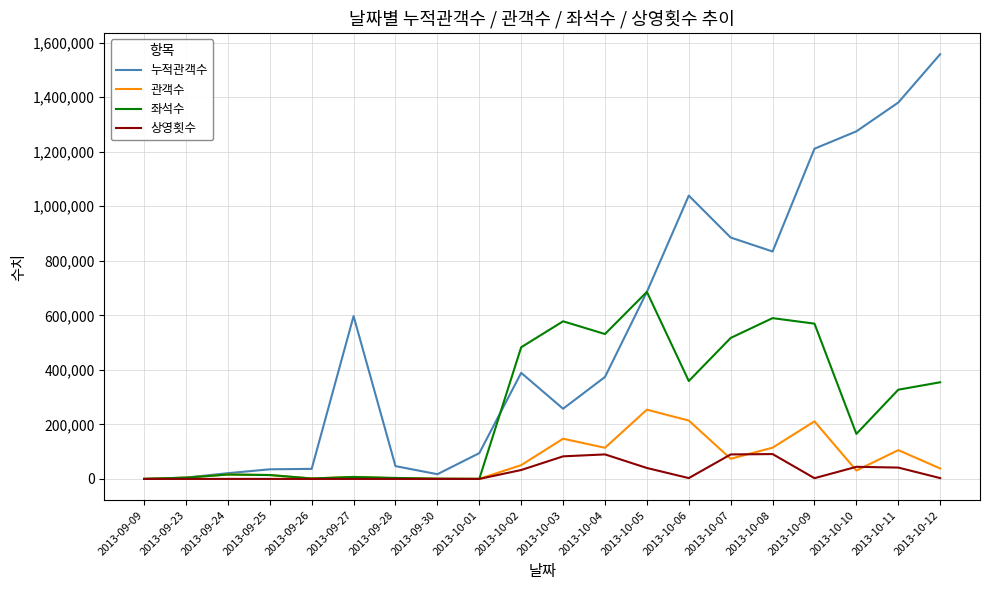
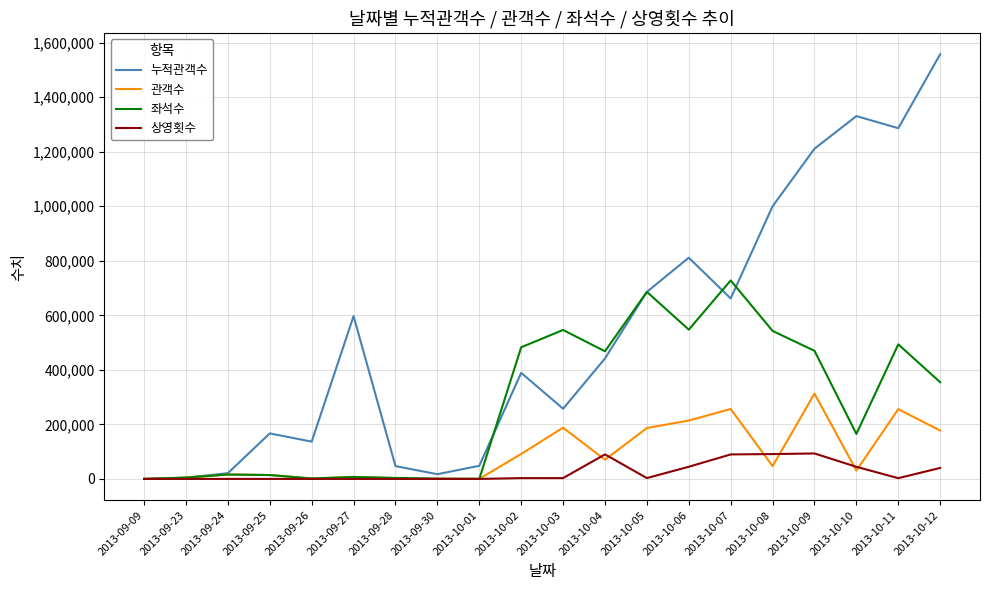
  {
    "누적관객수": {
-     "2013-09-25": "40,000",
-     "2013-09-26": "40,000",
+     "2013-09-25": "170,000",
+     "2013-09-26": "140,000",
      "2013-09-27": "600,000",
      "2013-09-28": "50,000",
      "2013-09-30": "20,000",
-     "2013-10-01": "90,000",
+     "2013-10-01": "50,000",
      "2013-10-02": "390,000",
      "2013-10-03": "260,000",
-     "2013-10-04": "370,000",
-     "2013-10-06": "1,040,000",
-     "2013-10-07": "890,000",
-     "2013-10-08": "830,000",
+     "2013-10-04": "440,000",
+     "2013-10-06": "810,000",
+     "2013-10-07": "660,000",
+     "2013-10-08": "1,000,000",
      "2013-10-09": "1,210,000",
-     "2013-10-10": "1,270,000",
-     "2013-10-11": "1,380,000",
+     "2013-10-10": "1,330,000",
+     "2013-10-11": "1,290,000",
      "2013-10-12": "1,560,000"
    },
    "관객수": {
-     "2013-10-02": "50,000",
-     "2013-10-03": "150,000",
-     "2013-10-04": "110,000",
-     "2013-10-05": "250,000",
+     "2013-10-02": "90,000",
+     "2013-10-03": "190,000",
+     "2013-10-04": "70,000",
+     "2013-10-05": "190,000",
      "2013-10-06": "210,000",
-     "2013-10-07": "70,000",
-     "2013-10-08": "110,000",
-     "2013-10-09": "210,000",
+     "2013-10-07": "260,000",
+     "2013-10-08": "50,000",
+     "2013-10-09": "310,000",
      "2013-10-10": "30,000",
-     "2013-10-11": "110,000",
-     "2013-10-12": "40,000"
+     "2013-10-11": "260,000",
+     "2013-10-12": "180,000"
    },
    "좌석수": {
      "2013-10-02": "480,000",
-     "2013-10-03": "580,000",
-     "2013-10-04": "530,000",
-     "2013-10-06": "360,000",
-     "2013-10-07": "520,000",
-     "2013-10-08": "590,000",
-     "2013-10-09": "570,000",
+     "2013-10-03": "550,000",
+     "2013-10-04": "470,000",
+     "2013-10-06": "550,000",
+     "2013-10-07": "730,000",
+     "2013-10-08": "540,000",
+     "2013-10-09": "470,000",
      "2013-10-10": "170,000",
-     "2013-10-11": "330,000",
+     "2013-10-11": "490,000",
      "2013-10-12": "350,000"
    },
    "상영횟수": {
      "2013-09-24": "0",
      "2013-09-25": "0",
-     "2013-10-02": "30,000",
-     "2013-10-03": "80,000",
+     "2013-10-02": "0",
+     "2013-10-03": "0",
      "2013-10-04": "90,000",
-     "2013-10-05": "40,000",
-     "2013-10-06": "0",
+     "2013-10-05": "0",
+     "2013-10-06": "40,000",
      "2013-10-07": "90,000",
      "2013-10-08": "90,000",
-     "2013-10-09": "0",
+     "2013-10-09": "90,000",
      "2013-10-10": "40,000",
-     "2013-10-11": "40,000",
-     "2013-10-12": "0"
+     "2013-10-11": "0",
+     "2013-10-12": "40,000"
    }
  }
